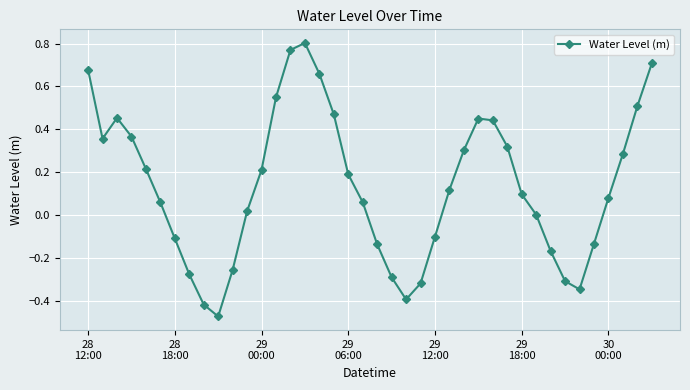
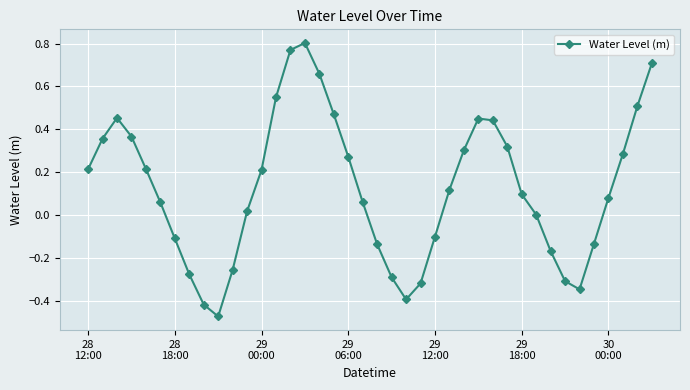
  {
-   "28 12:00": 0.68,
+   "28 12:00": 0.21,
    "28 18:00": -0.11,
    "29 00:00": 0.21,
-   "29 06:00": 0.19,
+   "29 06:00": 0.27,
    "29 12:00": -0.10,
    "29 18:00": 0.10,
    "30 00:00": 0.08
  }
